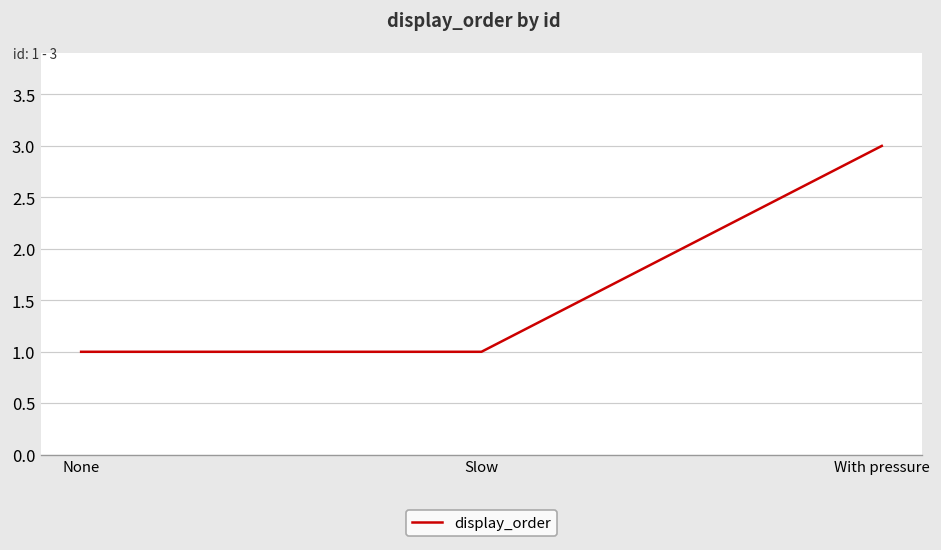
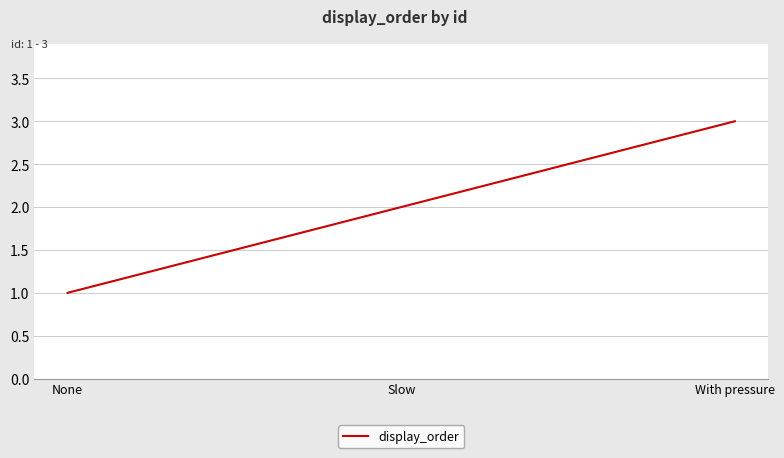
  {
    "None": 1,
-   "Slow": 1,
+   "Slow": 2,
    "With pressure": 3
  }
